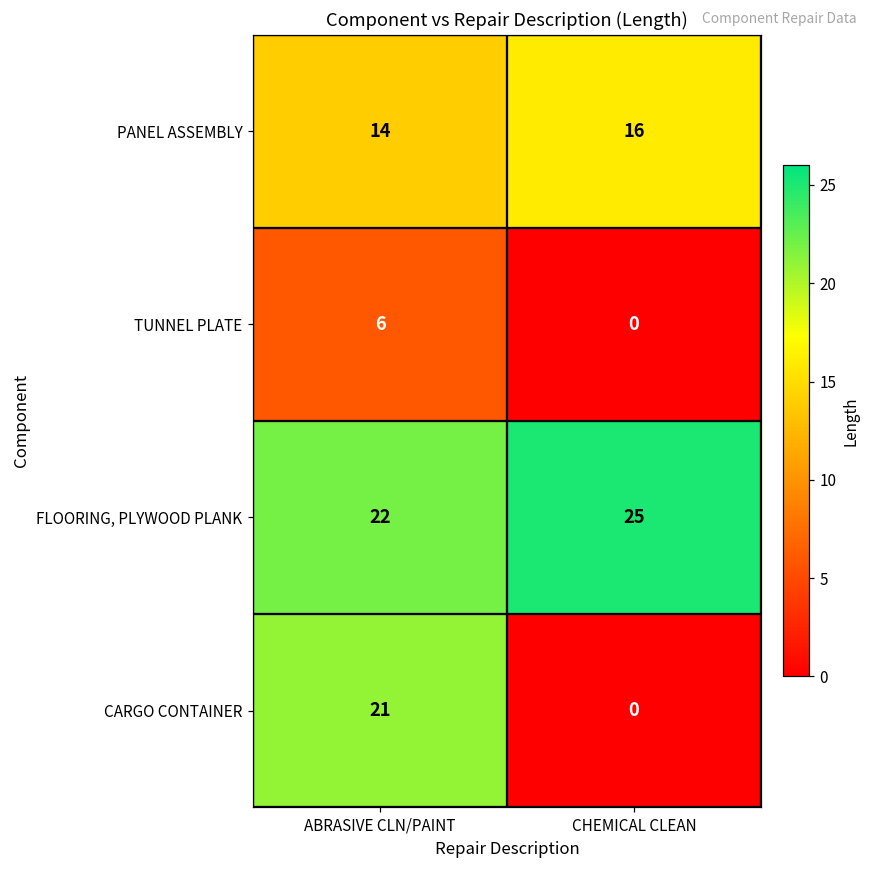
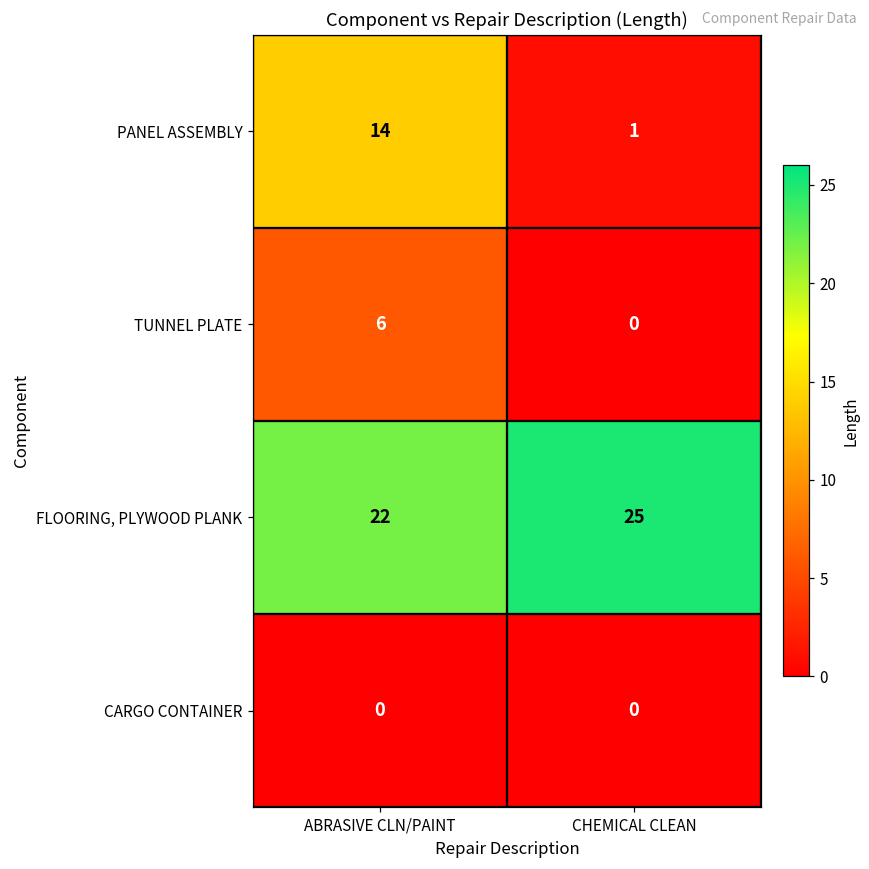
  {
    "PANEL ASSEMBLY": {
      "ABRASIVE CLN/PAINT": 14,
-     "CHEMICAL CLEAN": 16
+     "CHEMICAL CLEAN": 1
    },
    "TUNNEL PLATE": {
      "ABRASIVE CLN/PAINT": 6,
      "CHEMICAL CLEAN": 0
    },
    "FLOORING, PLYWOOD PLANK": {
      "ABRASIVE CLN/PAINT": 22,
      "CHEMICAL CLEAN": 25
    },
    "CARGO CONTAINER": {
-     "ABRASIVE CLN/PAINT": 21,
+     "ABRASIVE CLN/PAINT": 0,
      "CHEMICAL CLEAN": 0
    }
  }
